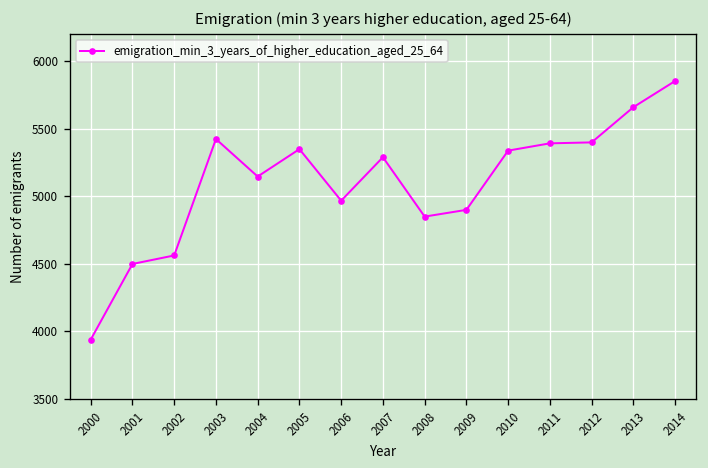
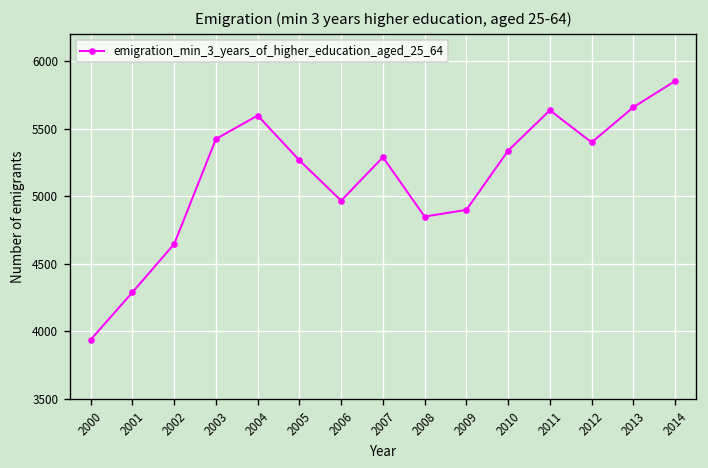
  {
    "2000": 3940,
-   "2001": 4500,
-   "2002": 4560,
+   "2001": 4290,
+   "2002": 4650,
    "2003": 5420,
-   "2004": 5150,
-   "2005": 5350,
+   "2004": 5600,
+   "2005": 5270,
    "2006": 4970,
    "2007": 5290,
    "2008": 4850,
    "2009": 4900,
    "2010": 5340,
-   "2011": 5390,
+   "2011": 5640,
    "2012": 5400,
    "2013": 5660,
    "2014": 5850
  }
